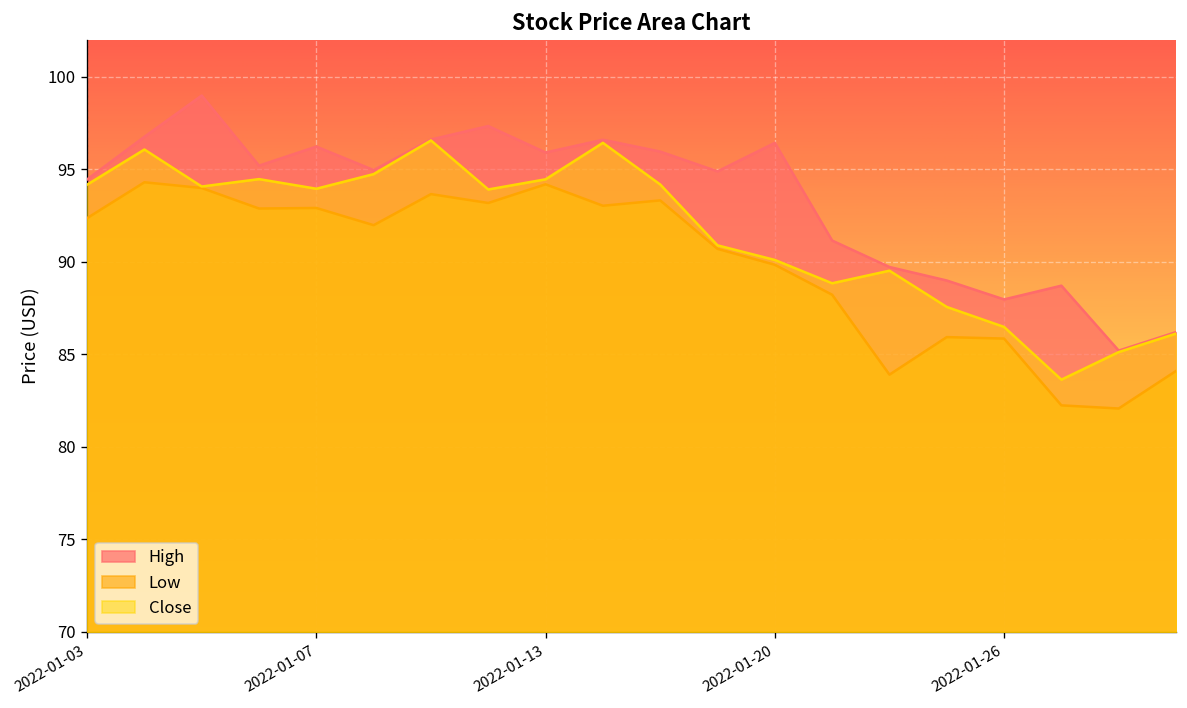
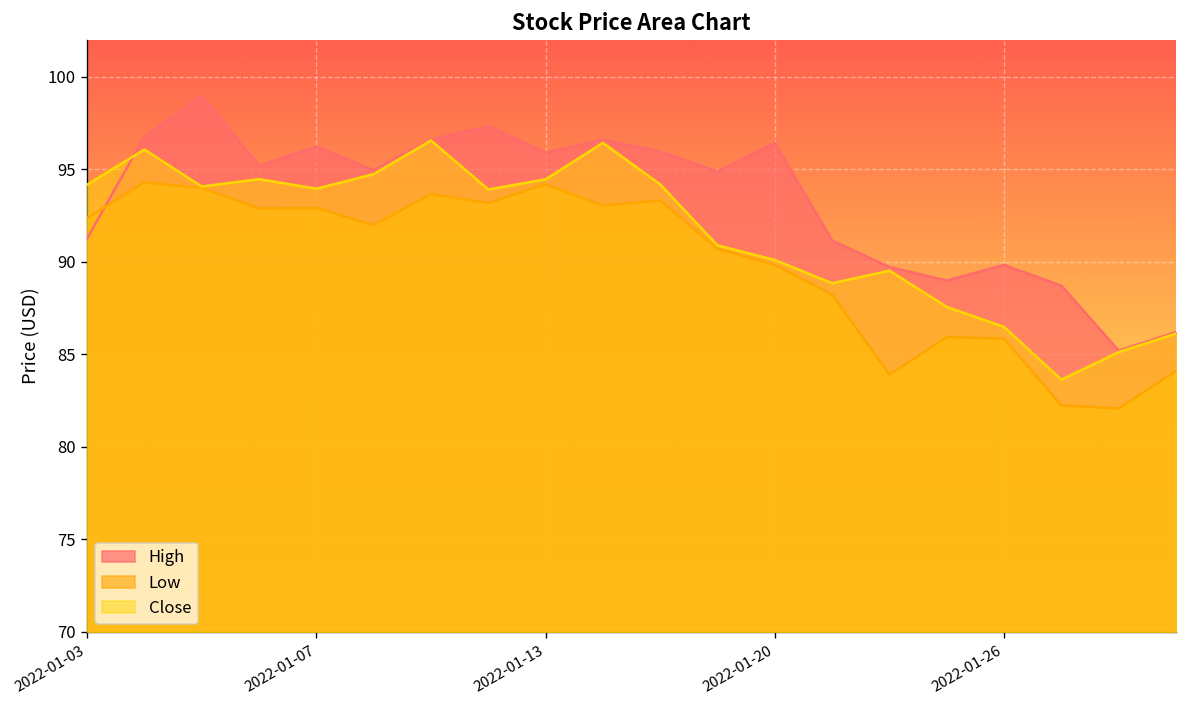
  {
    "High": {
-     "2022-01-03": 94.5,
+     "2022-01-03": 91.3,
      "2022-01-07": 96.2,
      "2022-01-13": 95.9,
      "2022-01-20": 96.4,
-     "2022-01-26": 88.0
+     "2022-01-26": 89.8
    }
  }
